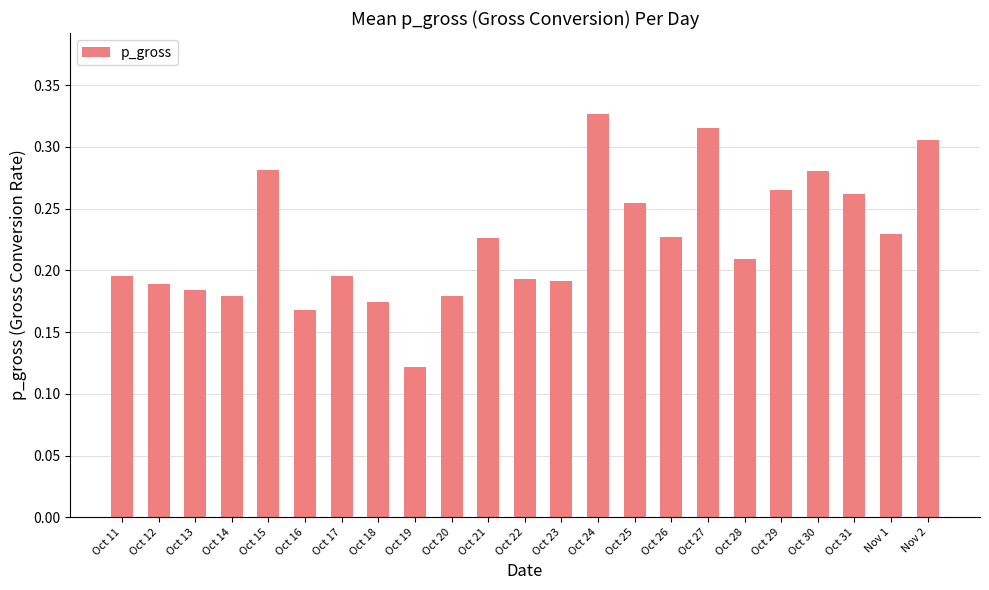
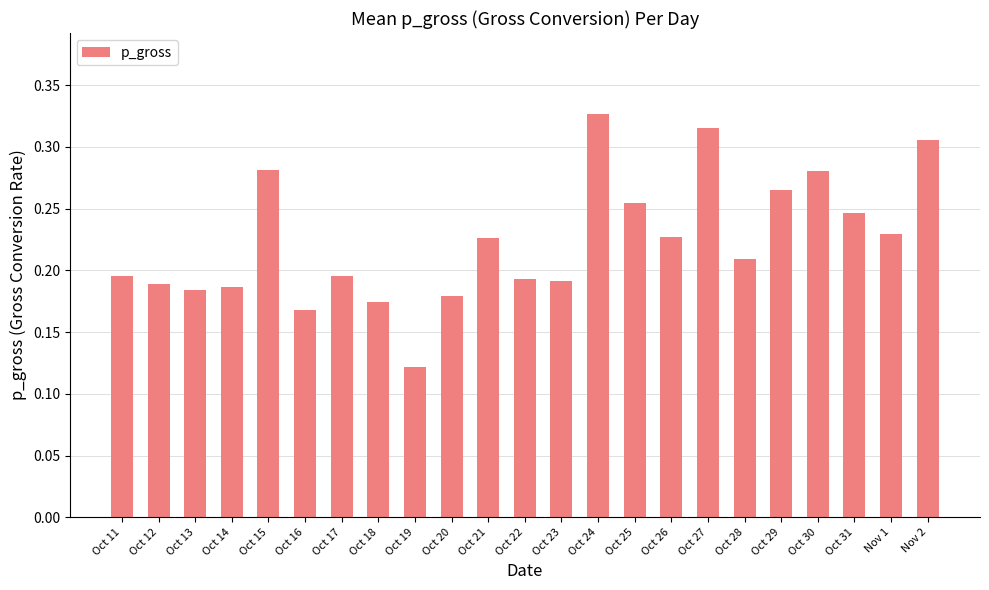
  {
    "Oct 11": 0.195,
    "Oct 12": 0.189,
    "Oct 13": 0.184,
-   "Oct 14": 0.179,
+   "Oct 14": 0.187,
    "Oct 15": 0.281,
    "Oct 16": 0.168,
    "Oct 17": 0.195,
    "Oct 18": 0.174,
    "Oct 19": 0.122,
    "Oct 20": 0.179,
    "Oct 21": 0.226,
    "Oct 22": 0.193,
    "Oct 23": 0.191,
    "Oct 24": 0.327,
    "Oct 25": 0.255,
    "Oct 26": 0.227,
    "Oct 27": 0.315,
    "Oct 28": 0.209,
    "Oct 29": 0.265,
    "Oct 30": 0.281,
-   "Oct 31": 0.262,
+   "Oct 31": 0.246,
    "Nov 1": 0.229,
    "Nov 2": 0.305
  }
